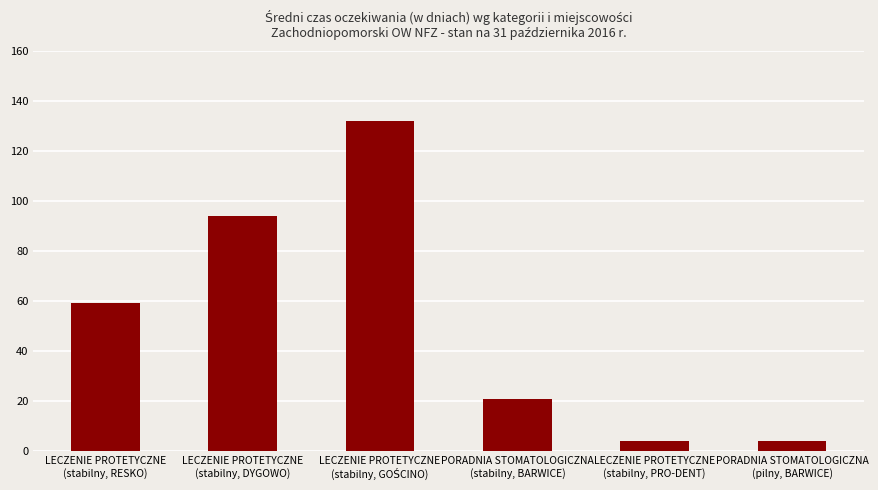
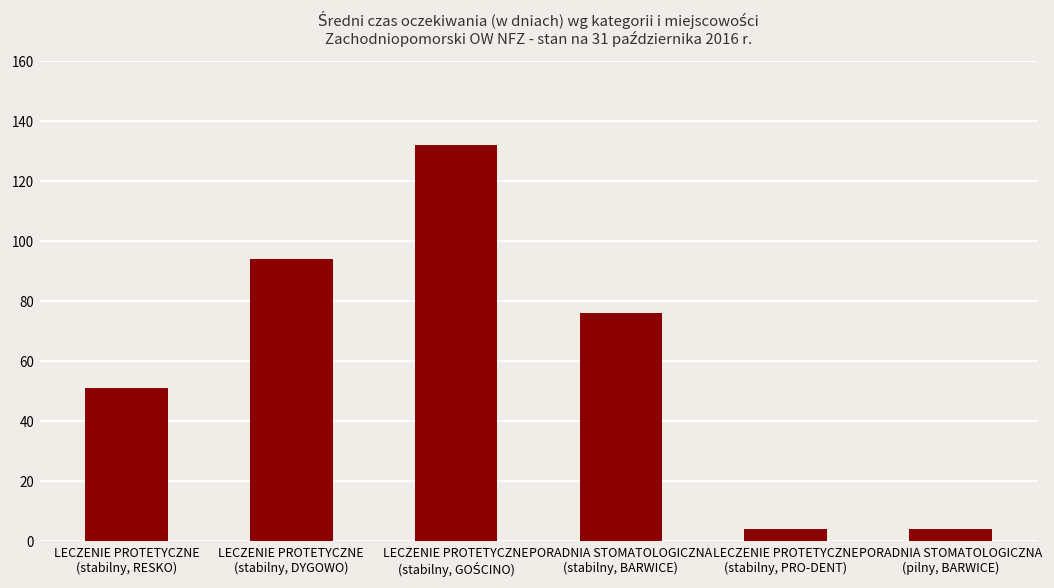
  {
-   "LECZENIE PROTETYCZNE (stabilny, RESKO)": 59,
+   "LECZENIE PROTETYCZNE (stabilny, RESKO)": 51,
    "LECZENIE PROTETYCZNE (stabilny, DYGOWO)": 94,
    "LECZENIE PROTETYCZNE (stabilny, GOŚCINO)": 132,
-   "PORADNIA STOMATOLOGICZNA (stabilny, BARWICE)": 21,
+   "PORADNIA STOMATOLOGICZNA (stabilny, BARWICE)": 76,
    "LECZENIE PROTETYCZNE (stabilny, PRO-DENT)": 4,
    "PORADNIA STOMATOLOGICZNA (pilny, BARWICE)": 4
  }
